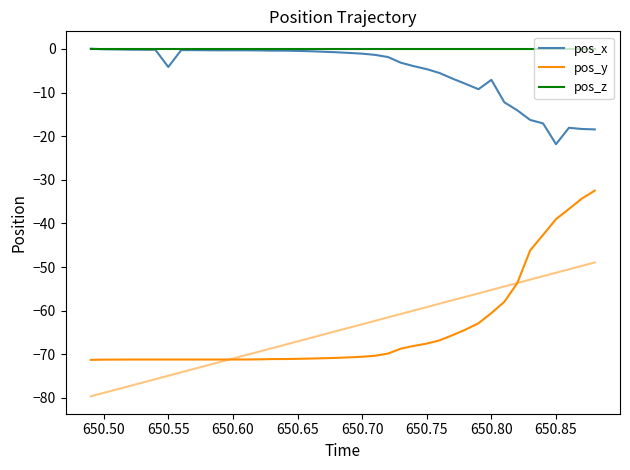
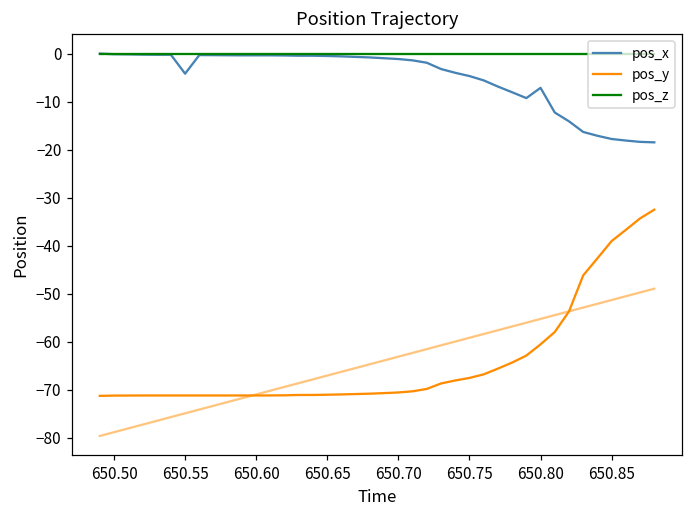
  {
    "pos_x": {
      "650.55": -4,
      "650.70": -1,
      "650.75": -5,
      "650.80": -7,
-     "650.85": -22
+     "650.85": -18
    },
    "pos_z": {
      "650.55": 0,
      "650.70": 0,
      "650.75": 0,
      "650.80": 0
    }
  }
